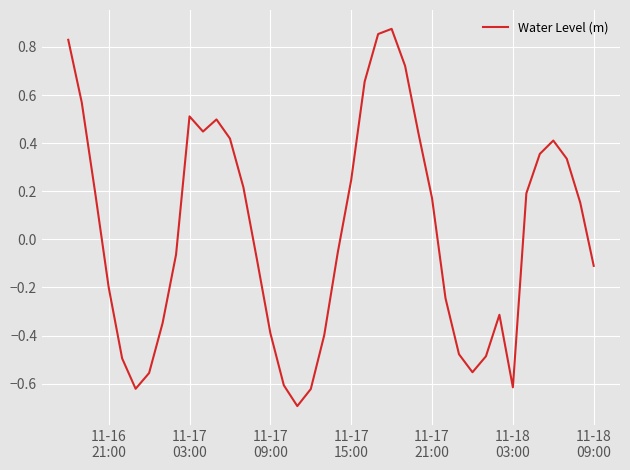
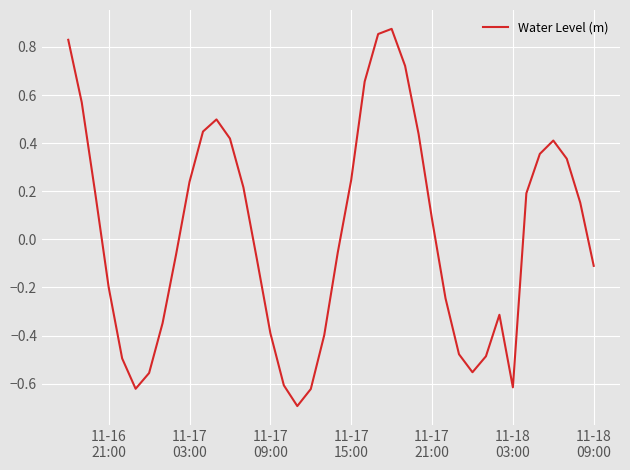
  {
    "11-16 21:00": -0.20,
-   "11-17 03:00": 0.51,
+   "11-17 03:00": 0.24,
    "11-17 09:00": -0.39,
    "11-17 15:00": 0.25,
-   "11-17 21:00": 0.17,
+   "11-17 21:00": 0.08,
    "11-18 03:00": -0.62,
    "11-18 09:00": -0.11
  }
